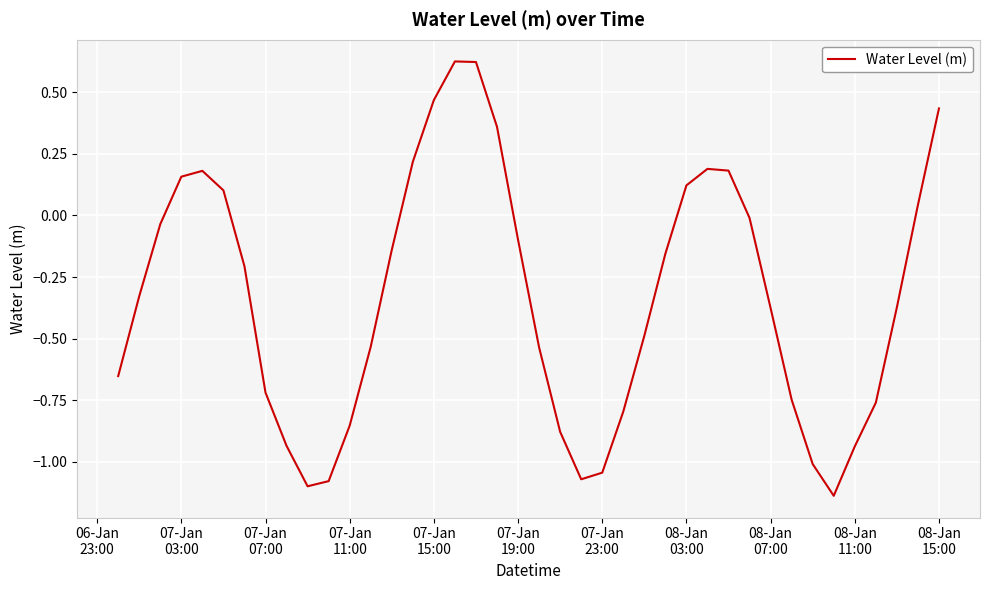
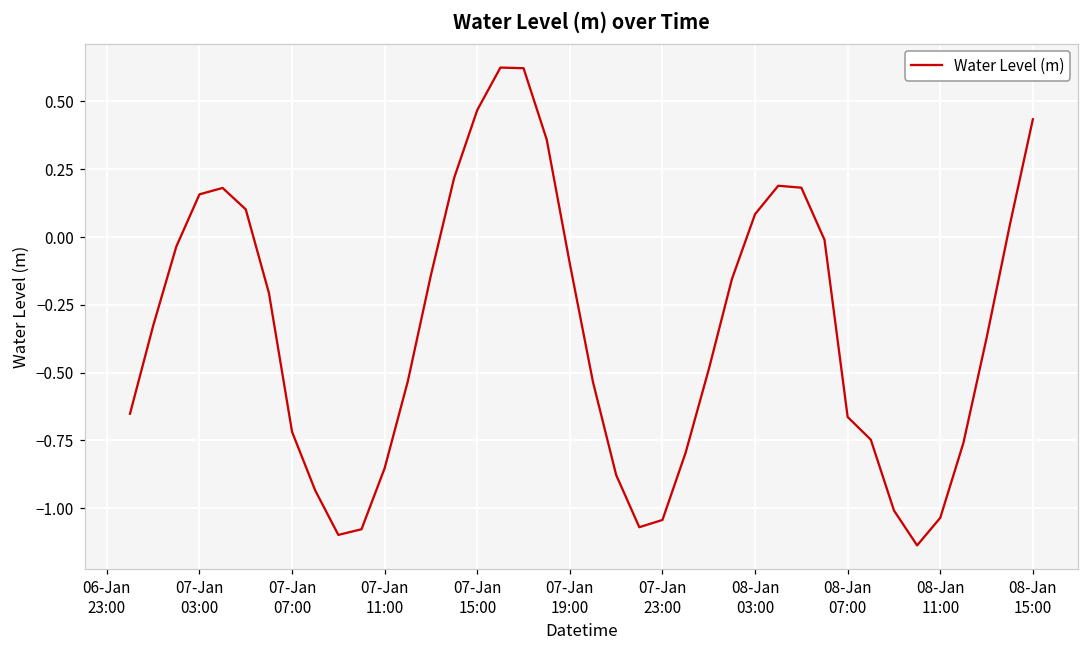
  {
    "07-Jan 03:00": 0.16,
    "07-Jan 07:00": -0.72,
    "07-Jan 11:00": -0.85,
    "07-Jan 15:00": 0.47,
    "07-Jan 19:00": -0.10,
    "07-Jan 23:00": -1.04,
-   "08-Jan 03:00": 0.12,
-   "08-Jan 07:00": -0.38,
-   "08-Jan 11:00": -0.94,
+   "08-Jan 03:00": 0.08,
+   "08-Jan 07:00": -0.66,
+   "08-Jan 11:00": -1.04,
    "08-Jan 15:00": 0.43
  }
